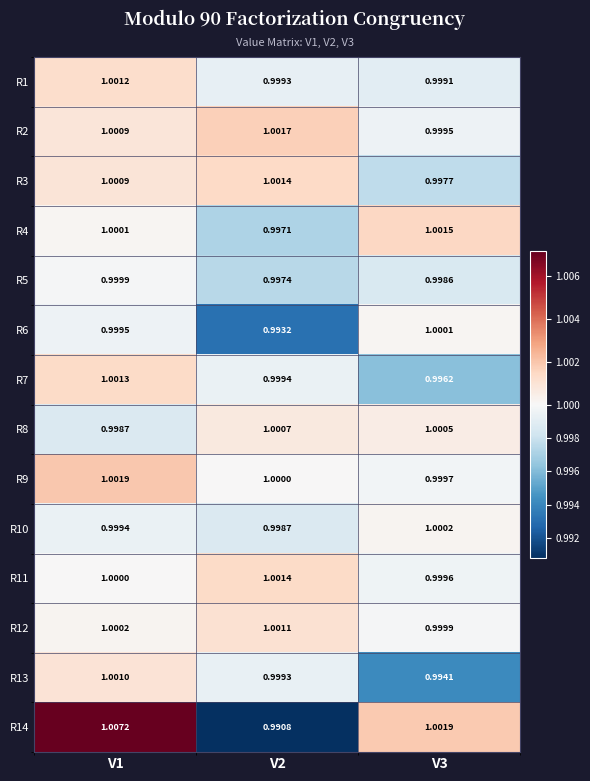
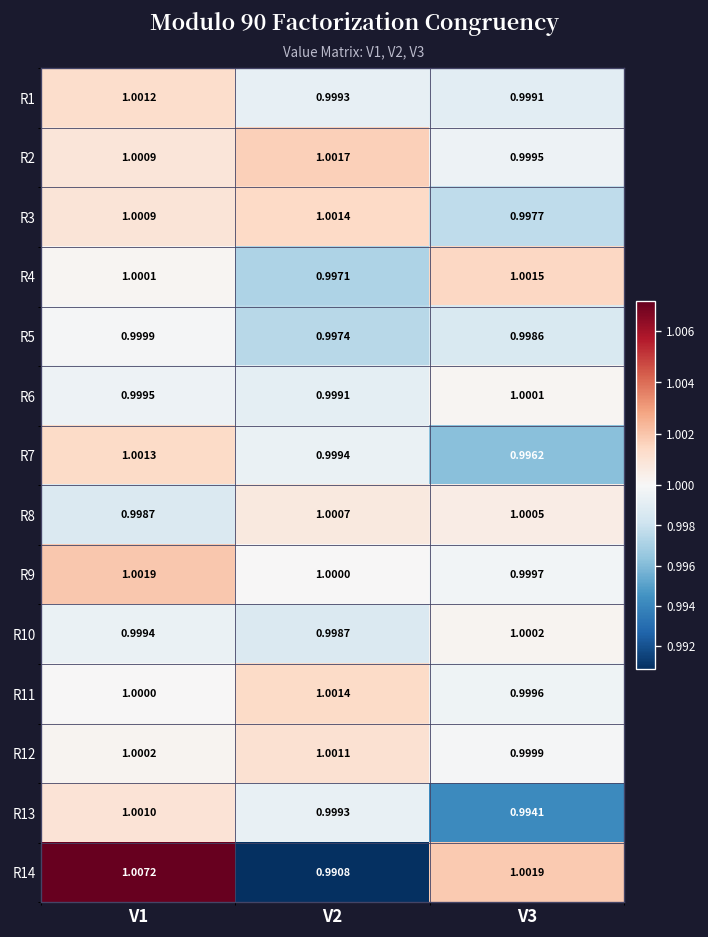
  {
    "R1": {
      "V1": 1.0012,
      "V2": 0.9993,
      "V3": 0.9991
    },
    "R2": {
      "V1": 1.0009,
      "V2": 1.0017,
      "V3": 0.9995
    },
    "R3": {
      "V1": 1.0009,
      "V2": 1.0014,
      "V3": 0.9977
    },
    "R4": {
      "V1": 1.0001,
      "V2": 0.9971,
      "V3": 1.0015
    },
    "R5": {
      "V1": 0.9999,
      "V2": 0.9974,
      "V3": 0.9986
    },
    "R6": {
      "V1": 0.9995,
-     "V2": 0.9932,
+     "V2": 0.9991,
      "V3": 1.0001
    },
    "R7": {
      "V1": 1.0013,
      "V2": 0.9994,
      "V3": 0.9962
    },
    "R8": {
      "V1": 0.9987,
      "V2": 1.0007,
      "V3": 1.0005
    },
    "R9": {
      "V1": 1.0019,
      "V2": 1.0000,
      "V3": 0.9997
    },
    "R10": {
      "V1": 0.9994,
      "V2": 0.9987,
      "V3": 1.0002
    },
    "R11": {
      "V1": 1.0000,
      "V2": 1.0014,
      "V3": 0.9996
    },
    "R12": {
      "V1": 1.0002,
      "V2": 1.0011,
      "V3": 0.9999
    },
    "R13": {
      "V1": 1.0010,
      "V2": 0.9993,
      "V3": 0.9941
    },
    "R14": {
      "V1": 1.0072,
      "V2": 0.9908,
      "V3": 1.0019
    }
  }
